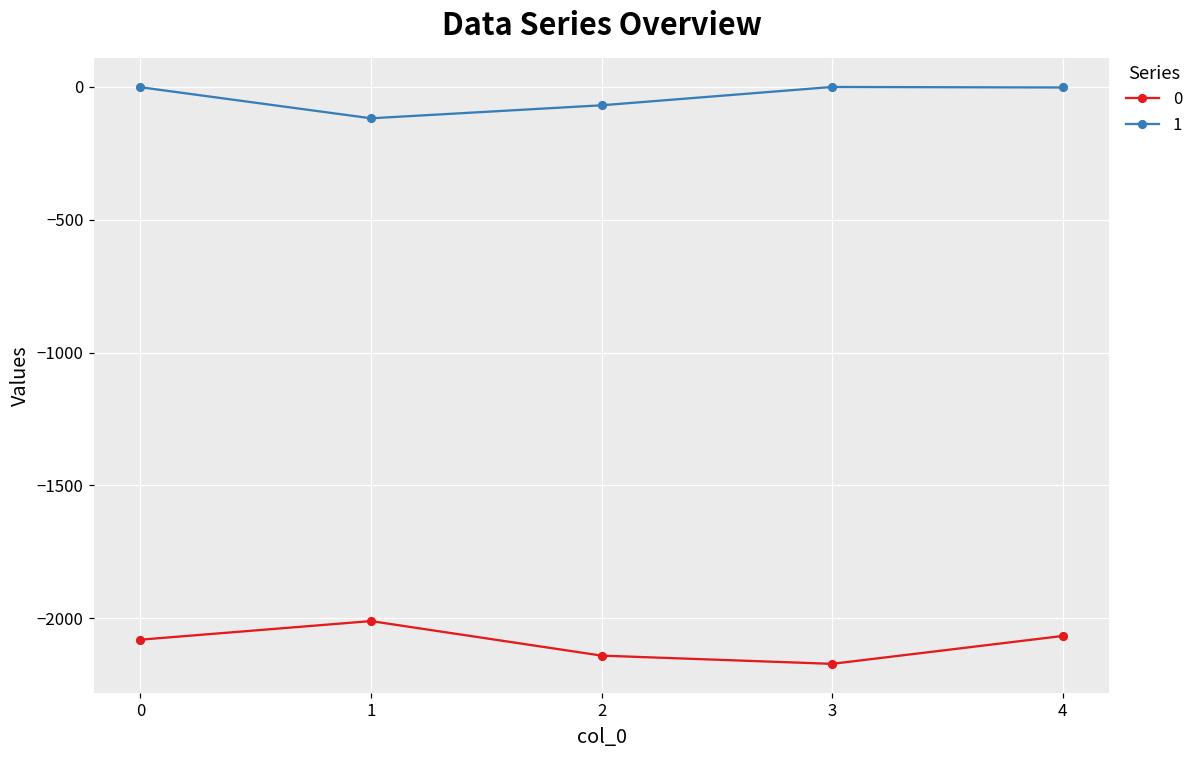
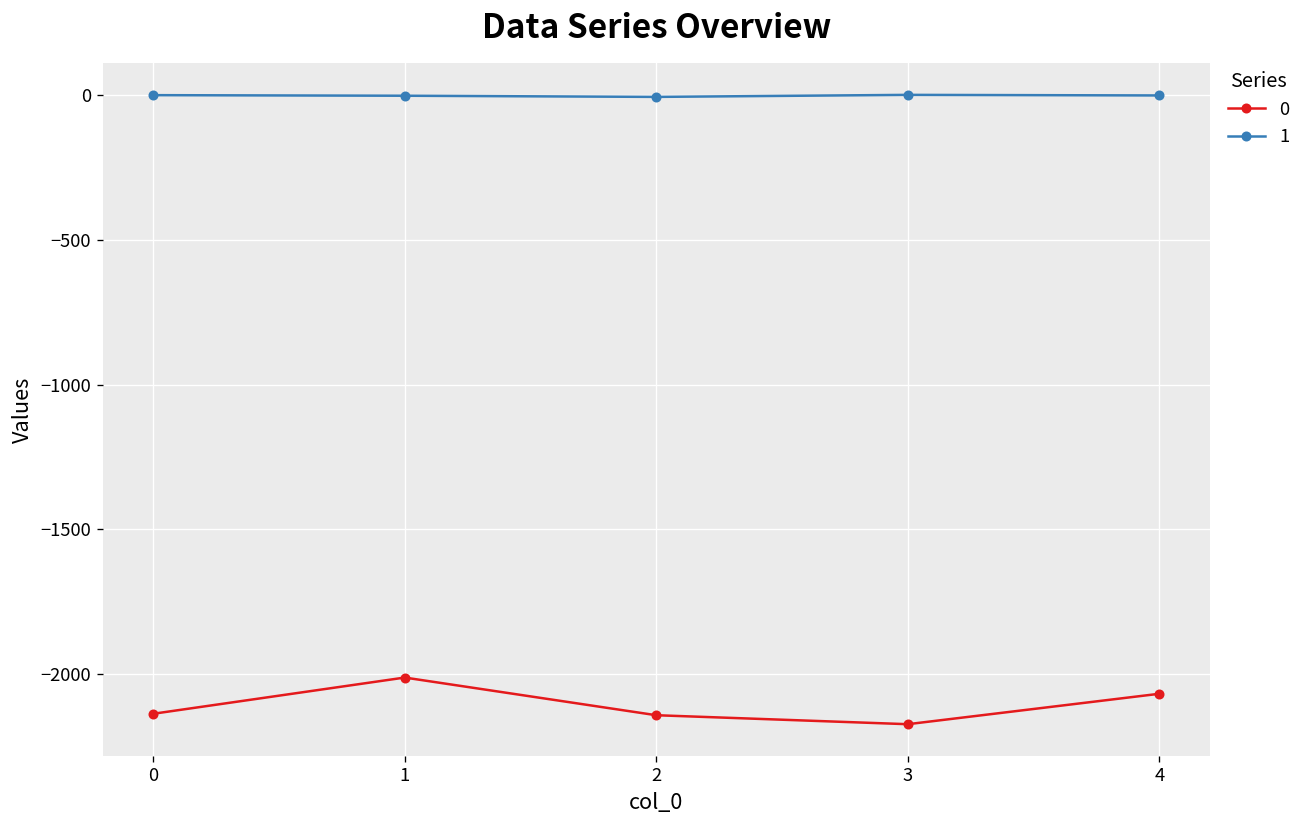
  {
    "0": {
-     "0": -2080,
+     "0": -2140,
      "1": -2010,
      "2": -2140,
      "3": -2170,
      "4": -2070
    },
    "1": {
      "0": 0,
-     "1": -120,
-     "2": -70,
+     "1": 0,
+     "2": -10,
      "3": 0,
      "4": 0
    }
  }
